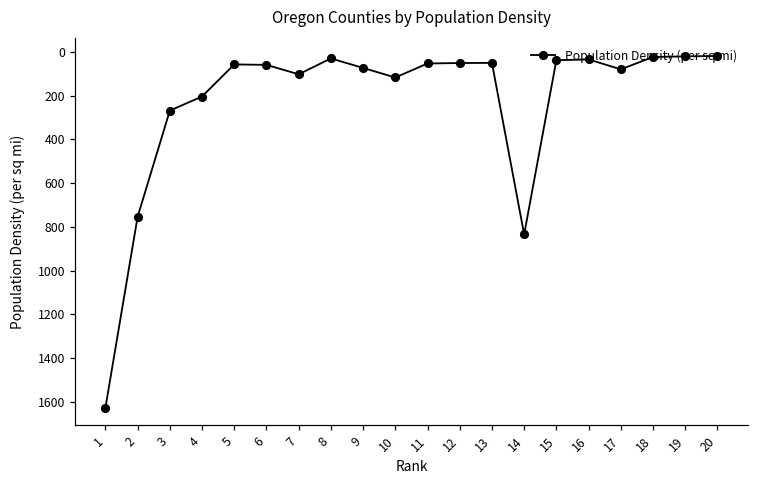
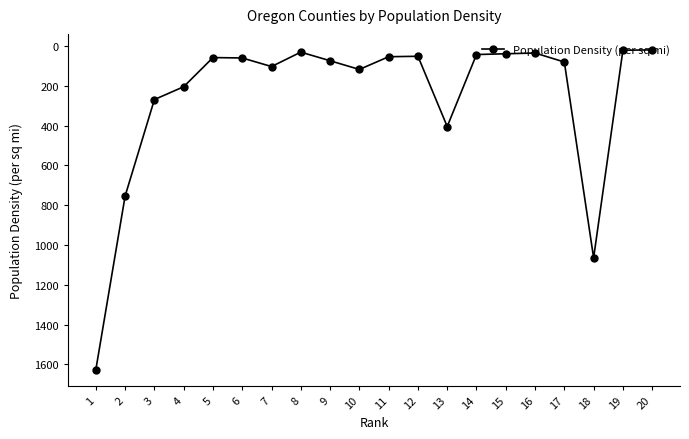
  {
    "1": 1630,
    "2": 750,
    "3": 270,
    "4": 200,
    "5": 60,
    "6": 60,
    "7": 100,
    "8": 30,
    "9": 70,
    "10": 120,
    "11": 50,
    "12": 50,
-   "13": 50,
-   "14": 830,
+   "13": 400,
+   "14": 40,
    "15": 40,
    "16": 30,
    "17": 80,
-   "18": 20,
+   "18": 1060,
    "19": 20,
    "20": 20
  }
